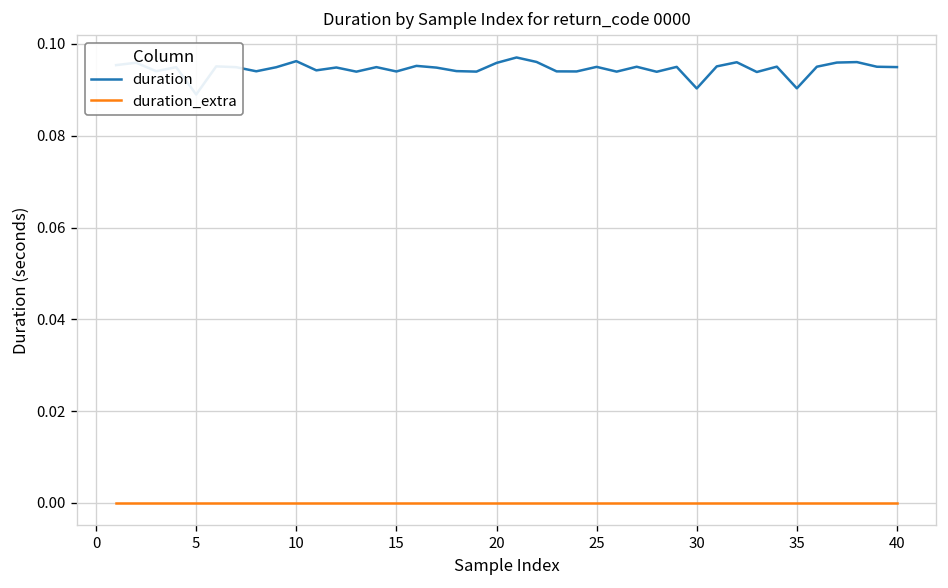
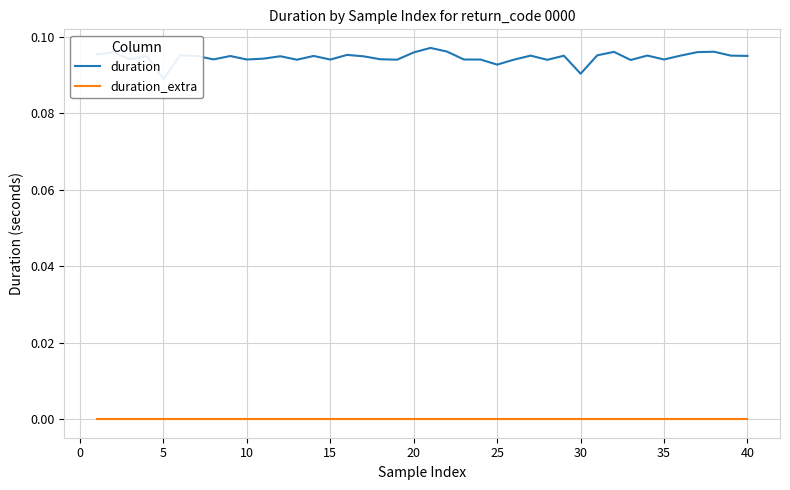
  {
    "duration": {
-     "10": 0.096,
+     "10": 0.094,
      "15": 0.094,
      "20": 0.096,
-     "25": 0.095,
+     "25": 0.093,
      "30": 0.090,
-     "35": 0.090,
+     "35": 0.094,
      "40": 0.095
    },
    "duration_extra": {
      "5": 0.000,
      "10": 0.000,
      "15": 0.000,
      "20": 0.000,
      "25": 0.000,
      "30": 0.000,
      "35": 0.000,
      "40": 0.000
    }
  }
